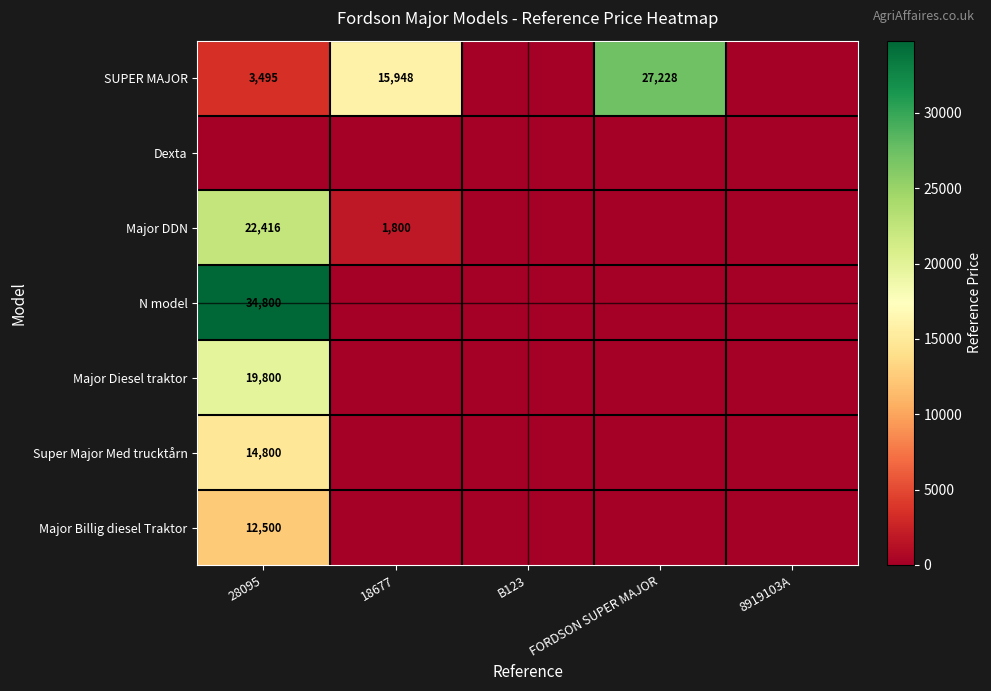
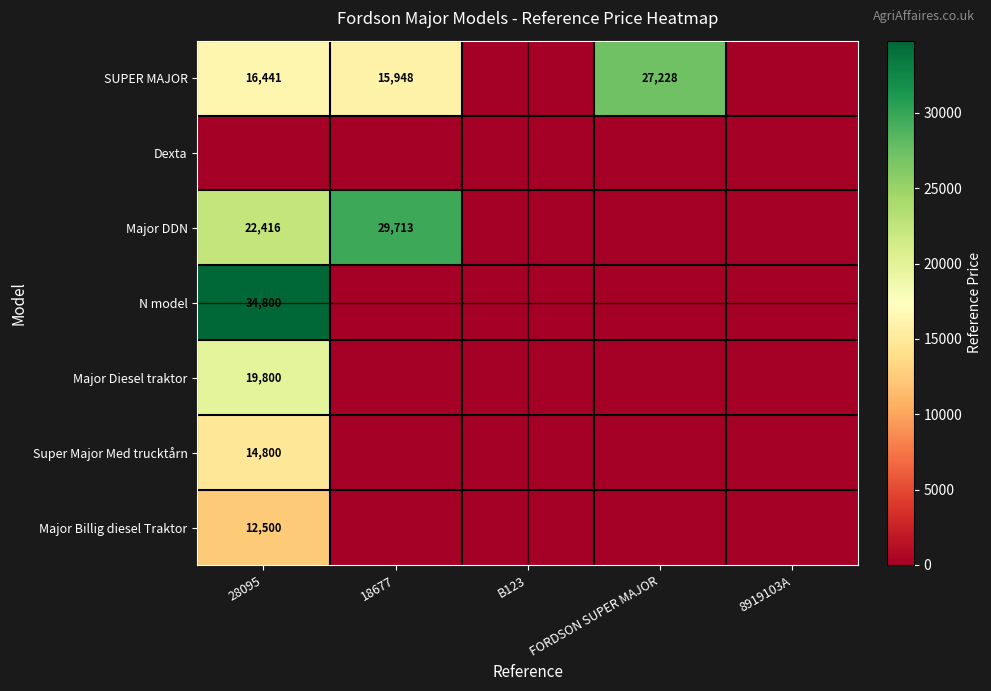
  {
    "SUPER MAJOR": {
-     "28095": "3,495",
+     "28095": "16,441",
      "18677": "15,948",
      "FORDSON SUPER MAJOR": "27,228"
    },
    "Major DDN": {
      "28095": "22,416",
-     "18677": "1,800"
+     "18677": "29,713"
    },
    "N model": {
      "28095": "34,800"
    },
    "Major Diesel traktor": {
      "28095": "19,800"
    },
    "Super Major Med trucktårn": {
      "28095": "14,800"
    },
    "Major Billig diesel Traktor": {
      "28095": "12,500"
    }
  }
